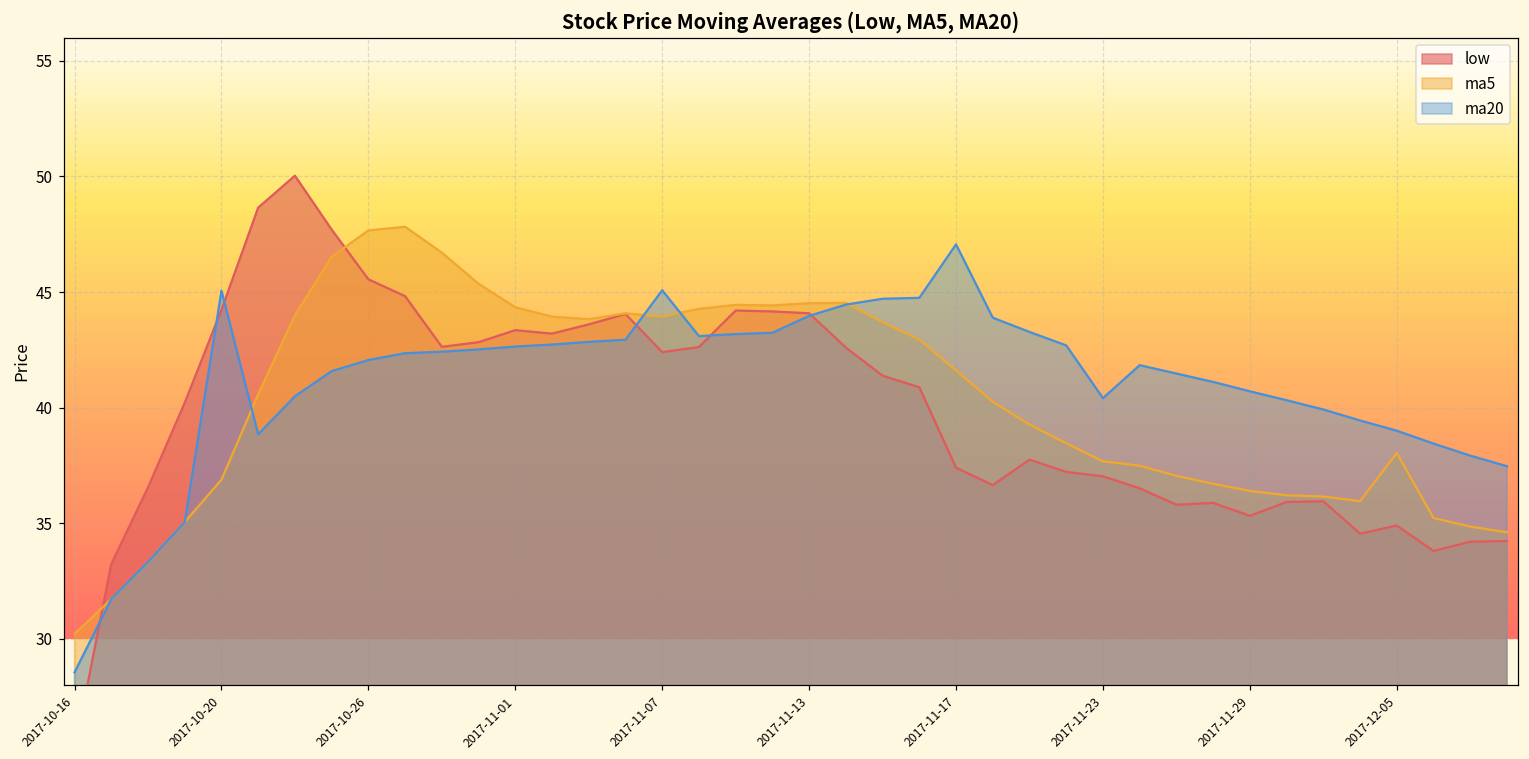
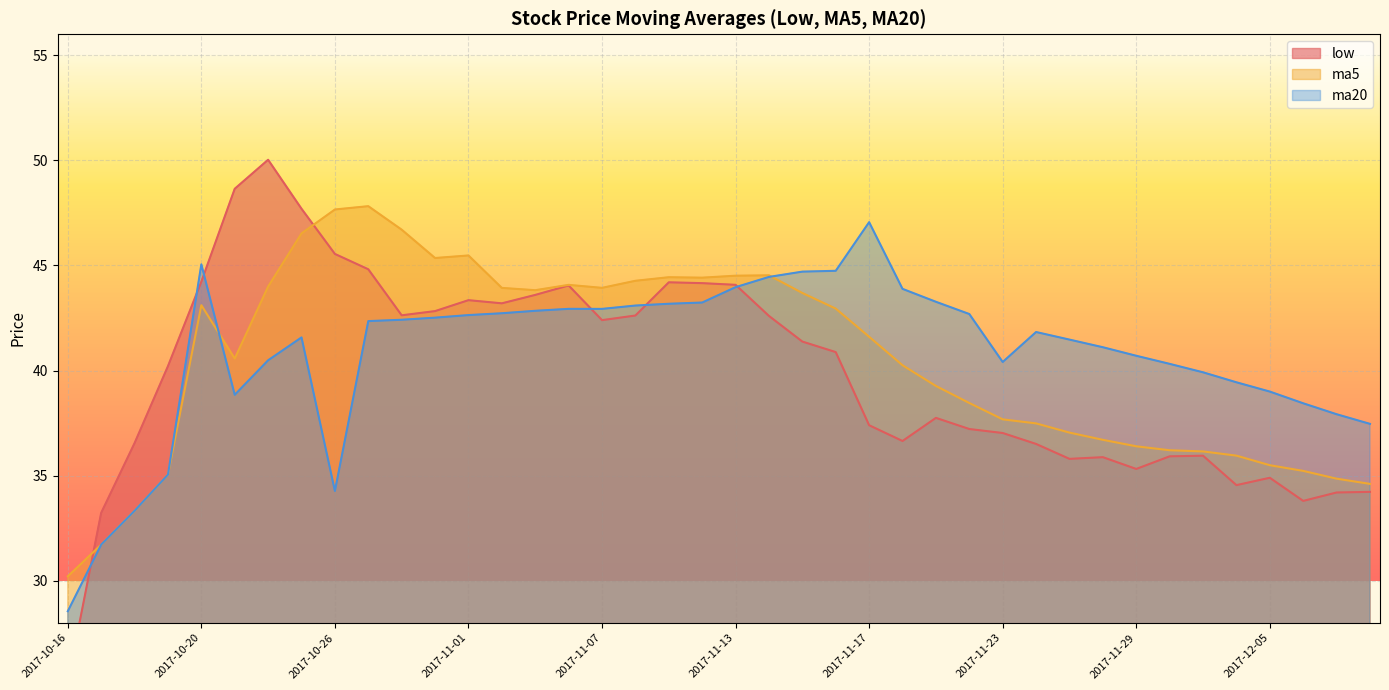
  {
    "low": {
      "2017-10-20": 44.2,
      "2017-10-26": 45.6,
      "2017-11-01": 43.4,
      "2017-11-07": 42.4,
      "2017-11-17": 37.4,
      "2017-11-23": 37.0,
      "2017-11-29": 35.3,
      "2017-12-05": 34.9
    },
    "ma5": {
      "2017-10-16": 30.2,
-     "2017-10-20": 36.9,
+     "2017-10-20": 43.1,
      "2017-10-26": 47.7,
-     "2017-11-01": 44.3,
+     "2017-11-01": 45.5,
      "2017-11-07": 43.9,
      "2017-11-13": 44.5,
      "2017-11-17": 41.6,
      "2017-11-23": 37.7,
      "2017-11-29": 36.4,
-     "2017-12-05": 38.0
+     "2017-12-05": 35.5
    },
    "ma20": {
      "2017-10-16": 28.6,
      "2017-10-20": 45.1,
-     "2017-10-26": 42.1,
+     "2017-10-26": 34.3,
      "2017-11-01": 42.6,
-     "2017-11-07": 45.1,
+     "2017-11-07": 42.9,
      "2017-11-17": 47.1,
      "2017-11-23": 40.4,
      "2017-11-29": 40.7,
      "2017-12-05": 39.0
    }
  }
